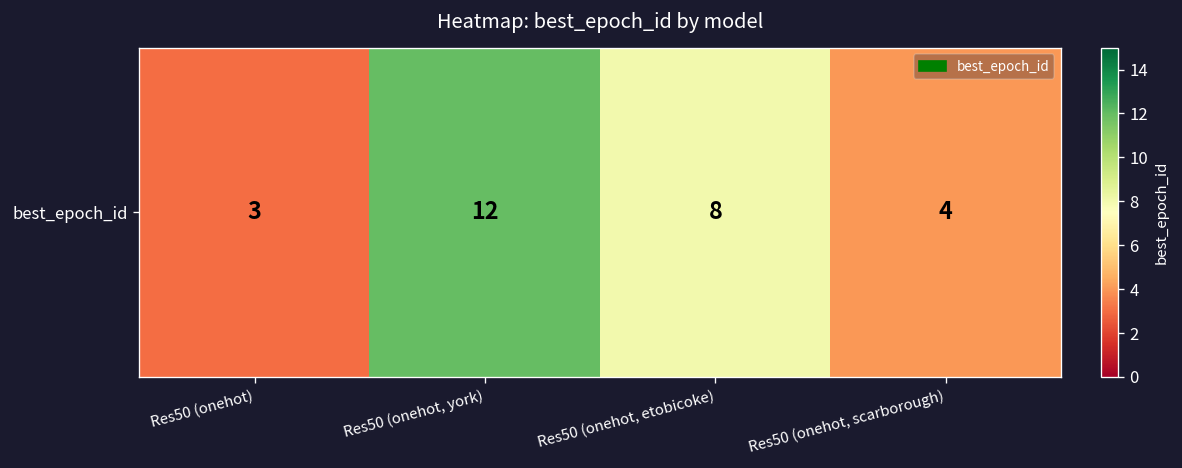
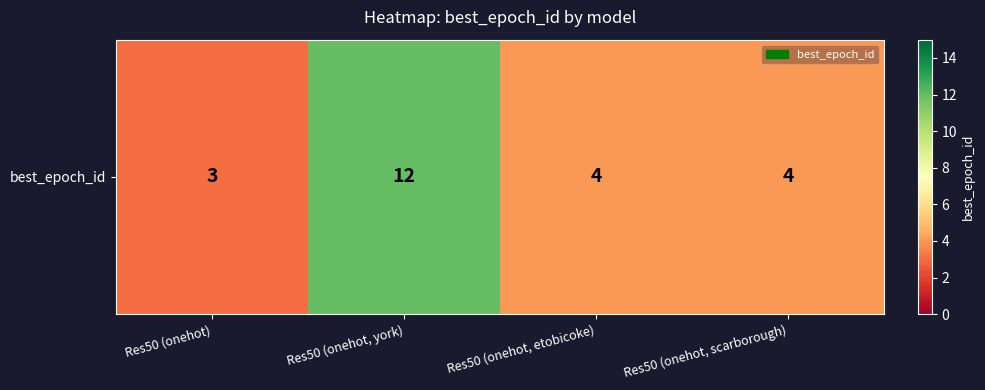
  {
    "best_epoch_id": {
      "Res50 (onehot)": 3,
      "Res50 (onehot, york)": 12,
-     "Res50 (onehot, etobicoke)": 8,
+     "Res50 (onehot, etobicoke)": 4,
      "Res50 (onehot, scarborough)": 4
    }
  }
